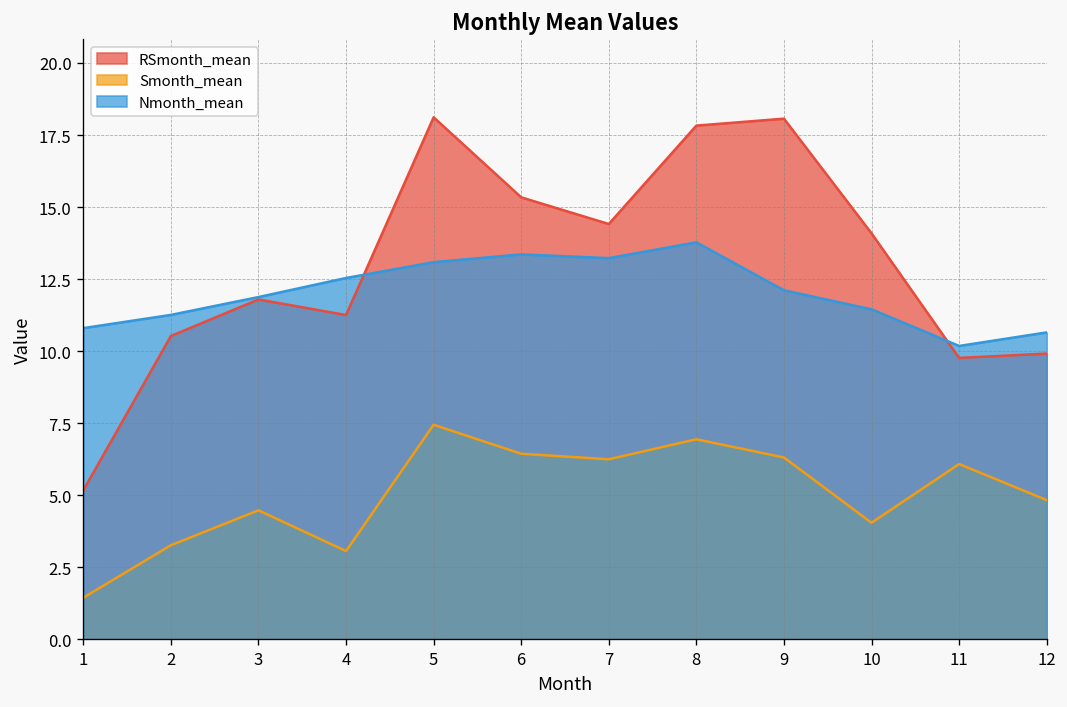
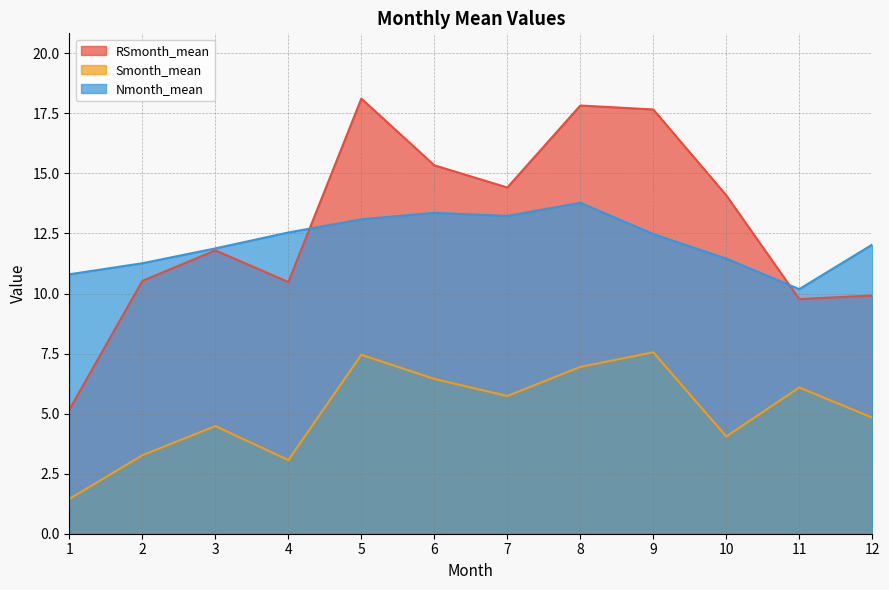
  {
    "RSmonth_mean": {
      "1": 5.2,
      "2": 10.5,
-     "4": 11.3,
+     "4": 10.5,
      "5": 18.1,
      "6": 15.3,
      "7": 14.4,
      "8": 17.8,
-     "9": 18.1,
+     "9": 17.7,
      "10": 14.1,
      "11": 9.8,
      "12": 9.9
    },
    "Smonth_mean": {
      "1": 1.4,
      "2": 3.3,
      "3": 4.5,
      "4": 3.1,
      "5": 7.4,
      "6": 6.4,
-     "7": 6.3,
+     "7": 5.7,
      "8": 6.9,
-     "9": 6.3,
+     "9": 7.6,
      "10": 4.0,
      "11": 6.1,
      "12": 4.8
    },
    "Nmonth_mean": {
      "1": 10.8,
      "2": 11.3,
      "4": 12.5,
      "5": 13.1,
      "6": 13.4,
      "7": 13.2,
      "8": 13.8,
-     "9": 12.1,
+     "9": 12.5,
      "10": 11.5,
      "11": 10.2,
-     "12": 10.7
+     "12": 12.0
    }
  }
